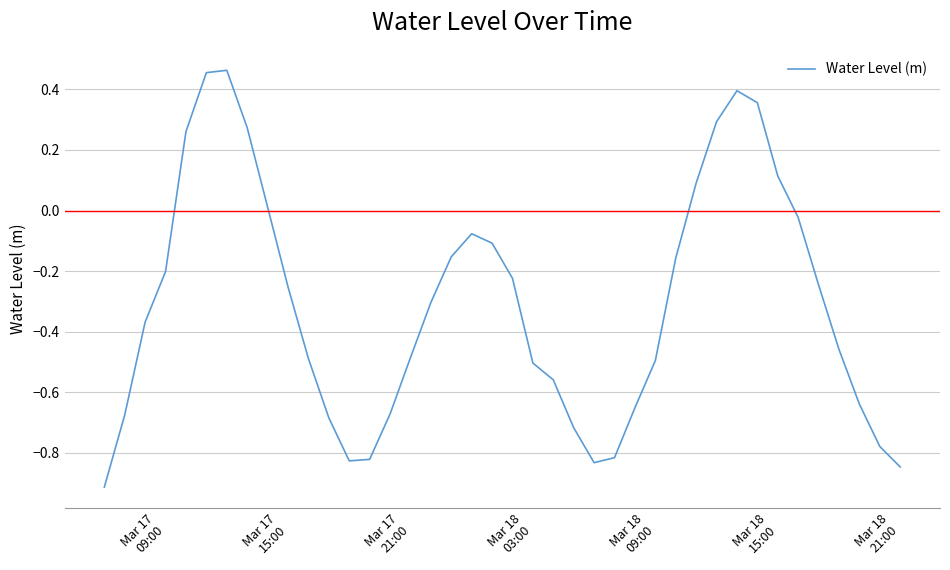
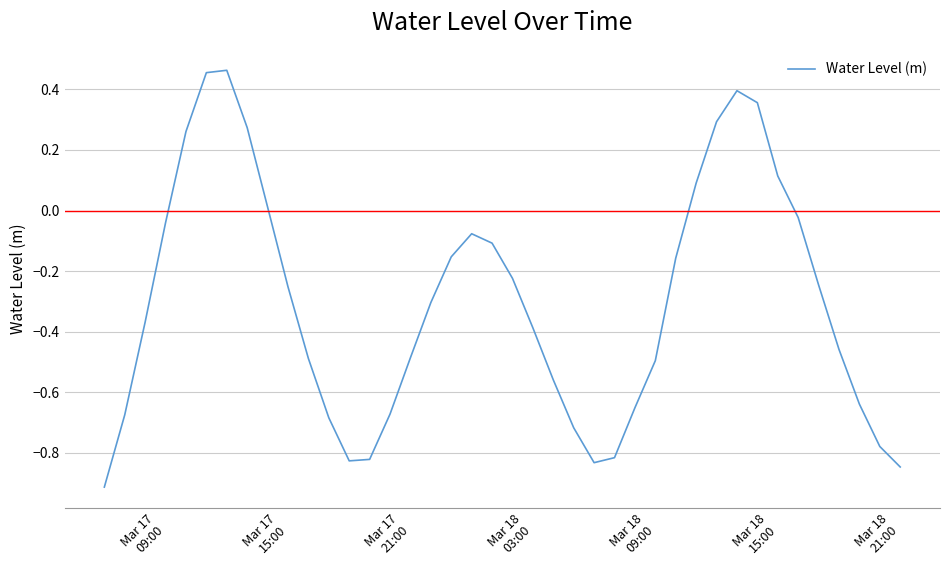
  {
-   "Mar 17 09:00": -0.20,
+   "Mar 17 09:00": -0.04,
    "Mar 17 15:00": -0.25,
    "Mar 17 21:00": -0.49,
-   "Mar 18 03:00": -0.50,
+   "Mar 18 03:00": -0.39,
    "Mar 18 09:00": -0.50,
    "Mar 18 15:00": 0.11,
    "Mar 18 21:00": -0.85
  }
